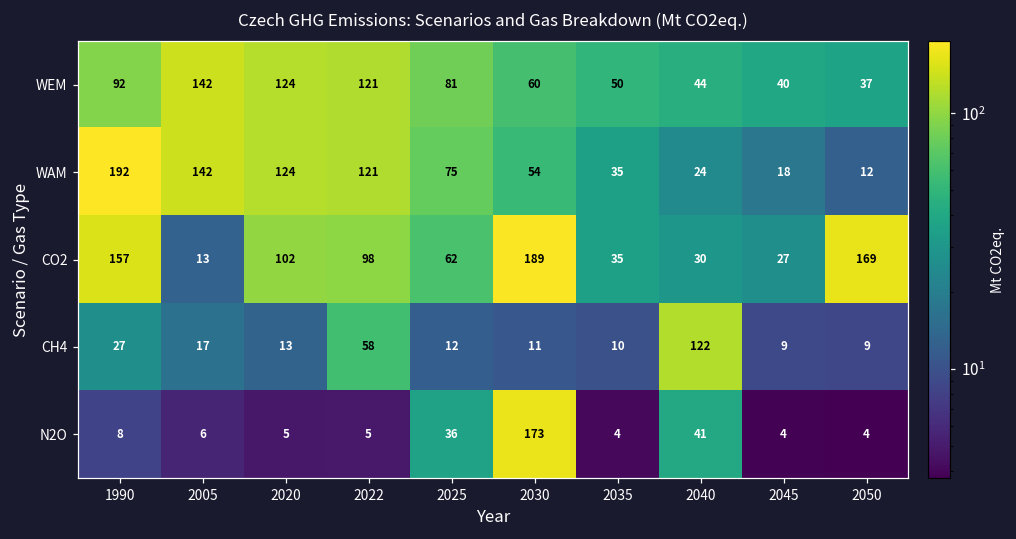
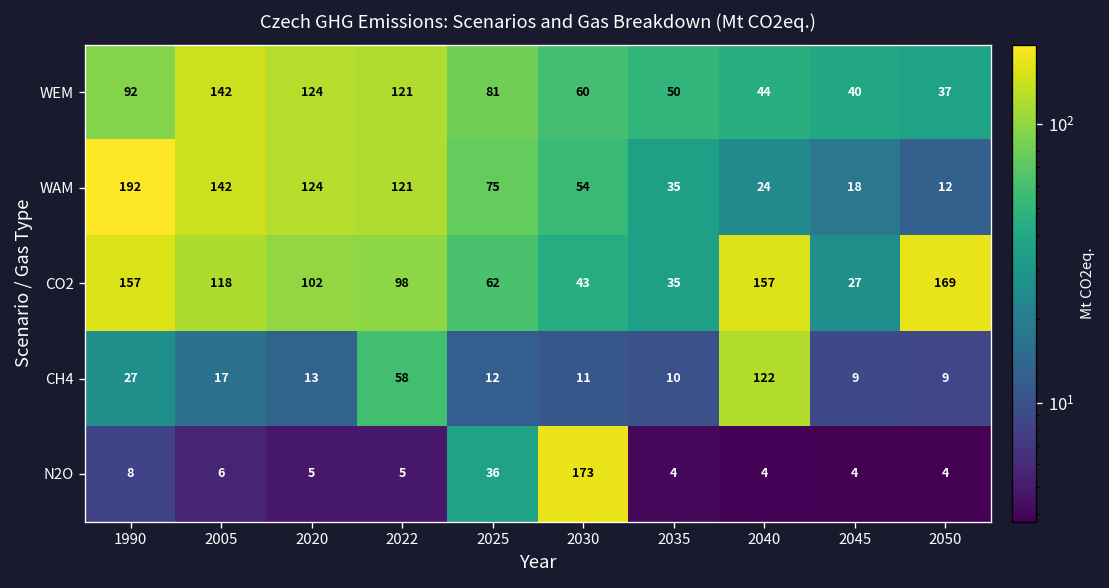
  {
    "WEM": {
      "1990": 92,
      "2005": 142,
      "2020": 124,
      "2022": 121,
      "2025": 81,
      "2030": 60,
      "2035": 50,
      "2040": 44,
      "2045": 40,
      "2050": 37
    },
    "WAM": {
      "1990": 192,
      "2005": 142,
      "2020": 124,
      "2022": 121,
      "2025": 75,
      "2030": 54,
      "2035": 35,
      "2040": 24,
      "2045": 18,
      "2050": 12
    },
    "CO2": {
      "1990": 157,
-     "2005": 13,
+     "2005": 118,
      "2020": 102,
      "2022": 98,
      "2025": 62,
-     "2030": 189,
+     "2030": 43,
      "2035": 35,
-     "2040": 30,
+     "2040": 157,
      "2045": 27,
      "2050": 169
    },
    "CH4": {
      "1990": 27,
      "2005": 17,
      "2020": 13,
      "2022": 58,
      "2025": 12,
      "2030": 11,
      "2035": 10,
      "2040": 122,
      "2045": 9,
      "2050": 9
    },
    "N2O": {
      "1990": 8,
      "2005": 6,
      "2020": 5,
      "2022": 5,
      "2025": 36,
      "2030": 173,
      "2035": 4,
-     "2040": 41,
+     "2040": 4,
      "2045": 4,
      "2050": 4
    }
  }
